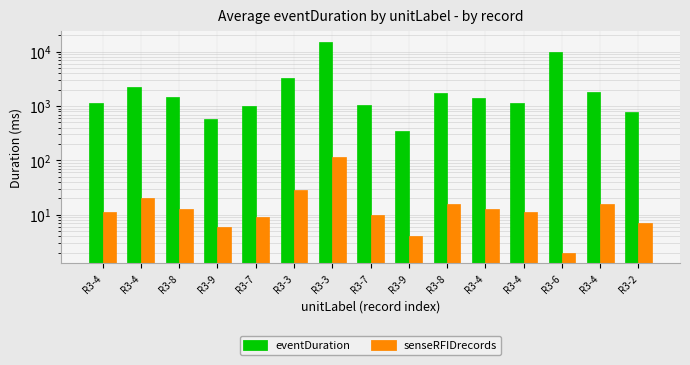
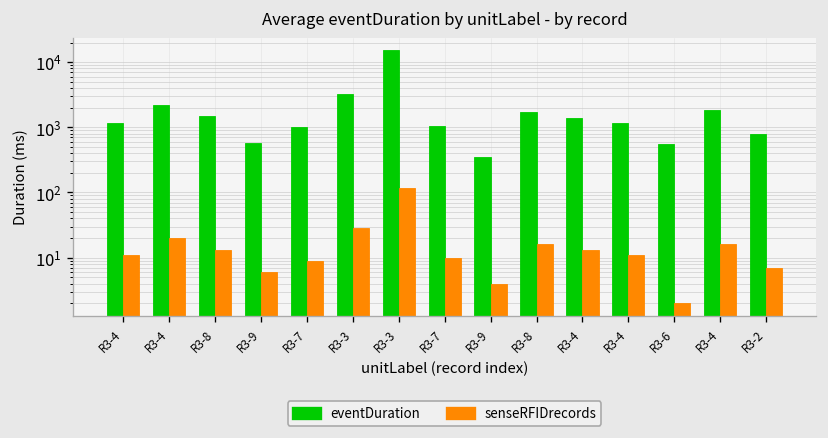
  {
    "eventDuration": {
-     "R3-6": 10000,
+     "R3-6": 500,
      "R3-2": 800
    },
    "senseRFIDrecords": {
      "R3-6": 2,
      "R3-2": 7
    }
  }
